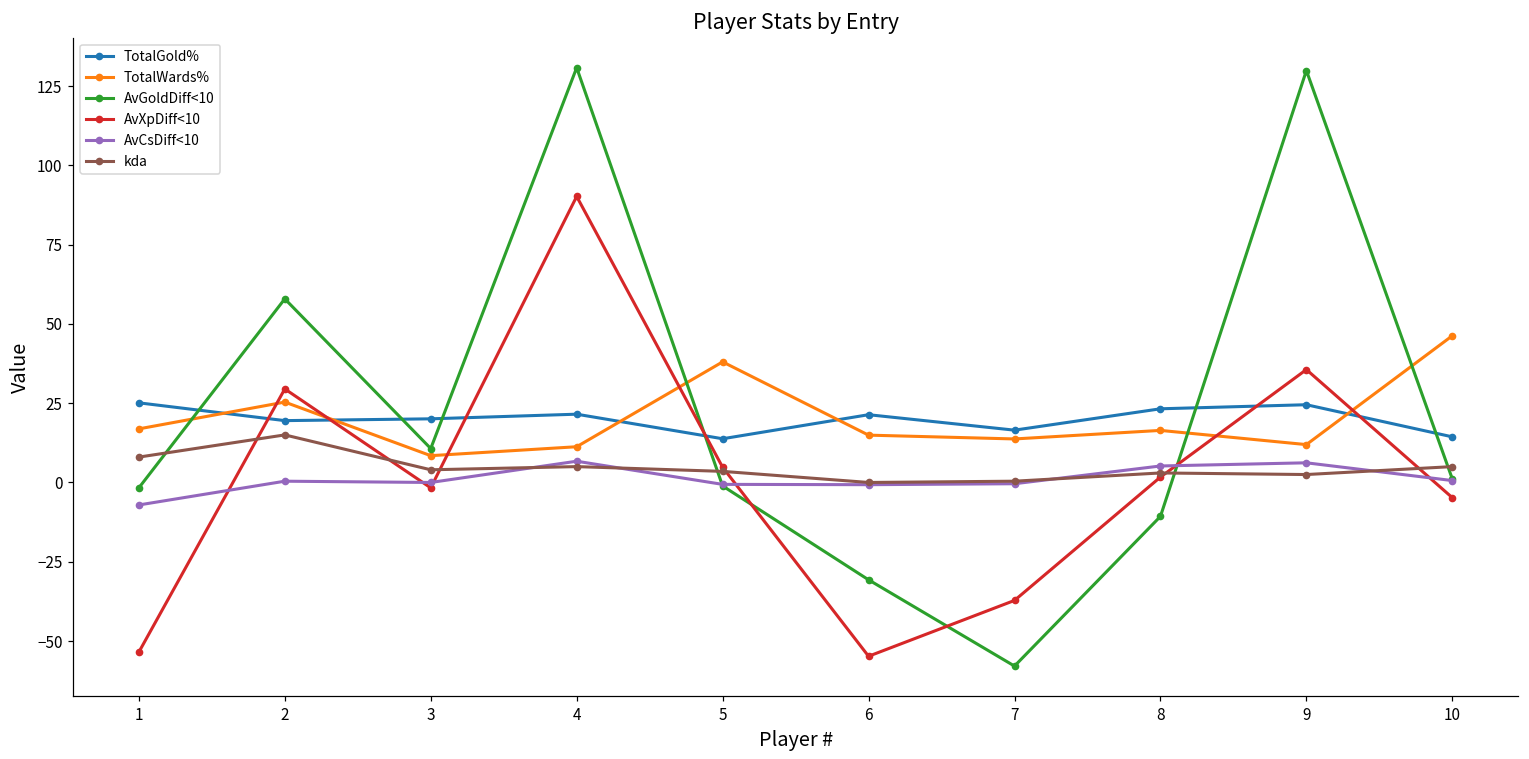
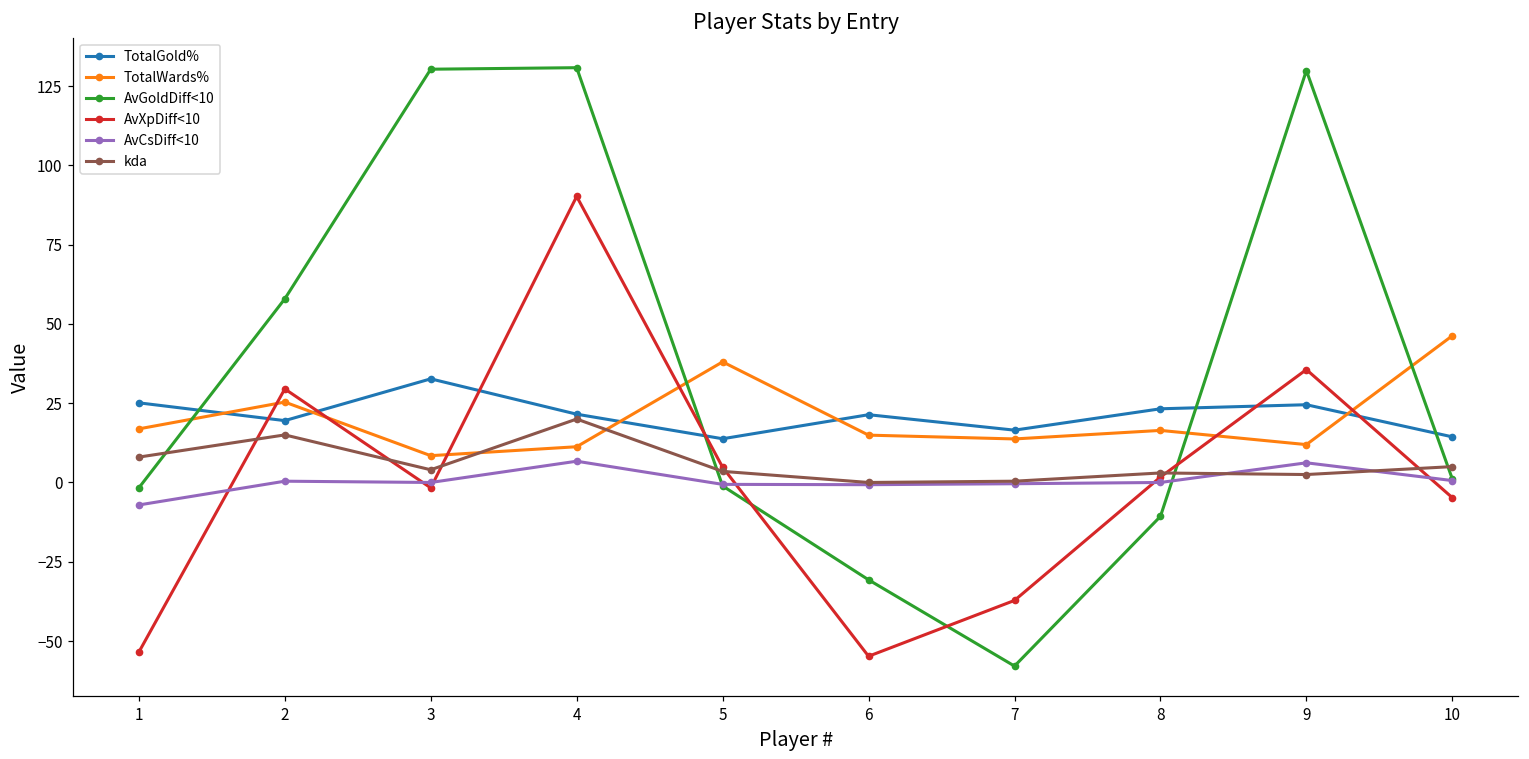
  {
    "TotalGold%": {
      "1": 25,
      "2": 20,
-     "3": 20,
+     "3": 33,
      "4": 22,
      "5": 14,
      "6": 21,
      "7": 16,
      "8": 23,
      "9": 25,
      "10": 14
    },
    "TotalWards%": {
      "1": 17,
      "2": 25,
      "3": 8,
      "4": 11,
      "5": 38,
      "6": 15,
      "7": 14,
      "8": 16,
      "9": 12,
      "10": 46
    },
    "AvGoldDiff<10": {
      "1": -2,
      "2": 58,
-     "3": 11,
+     "3": 130,
      "4": 131,
      "6": -31,
      "7": -58,
      "8": -11,
      "9": 130
    },
    "AvXpDiff<10": {
      "1": -54,
      "2": 30,
      "3": -2,
      "4": 90,
      "5": 5,
      "6": -55,
      "7": -37,
      "8": 2,
      "9": 36,
      "10": -5
    },
    "AvCsDiff<10": {
      "1": -7,
      "2": 0,
      "3": 0,
      "4": 7,
-     "8": 5,
+     "8": 0,
      "9": 6
    },
    "kda": {
      "1": 8,
      "2": 15,
      "3": 4,
-     "4": 5,
+     "4": 20,
      "5": 4,
      "8": 3,
      "9": 3,
      "10": 5
    }
  }
